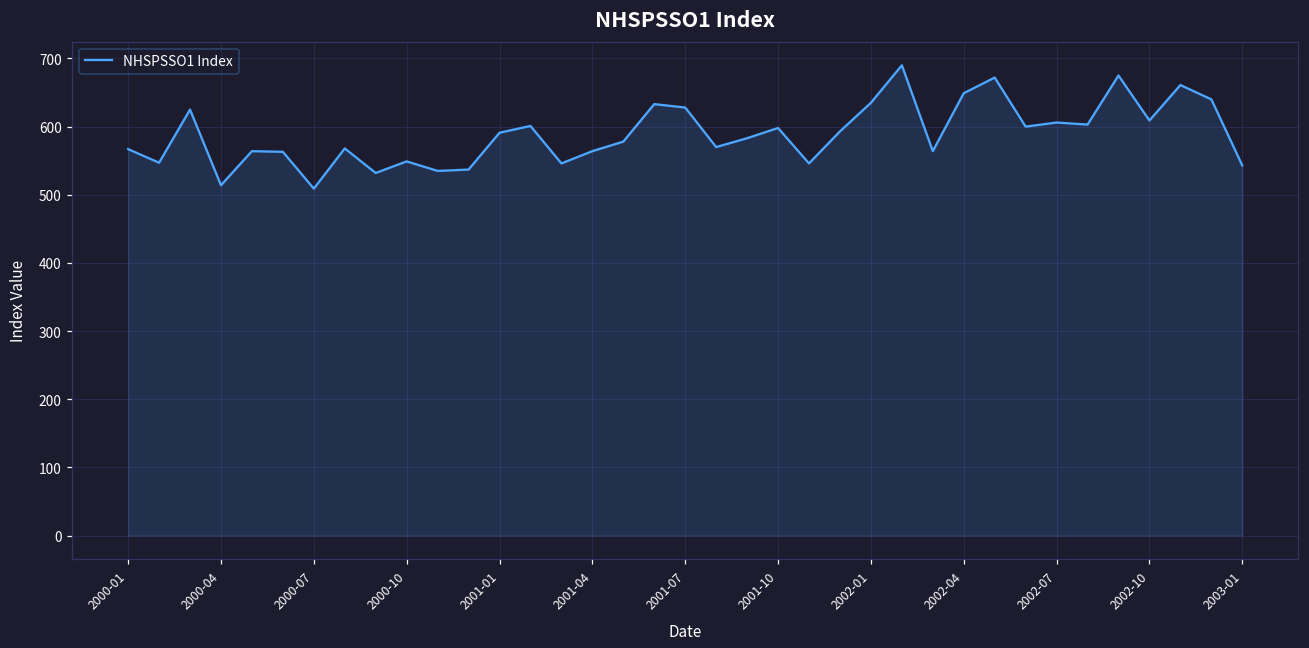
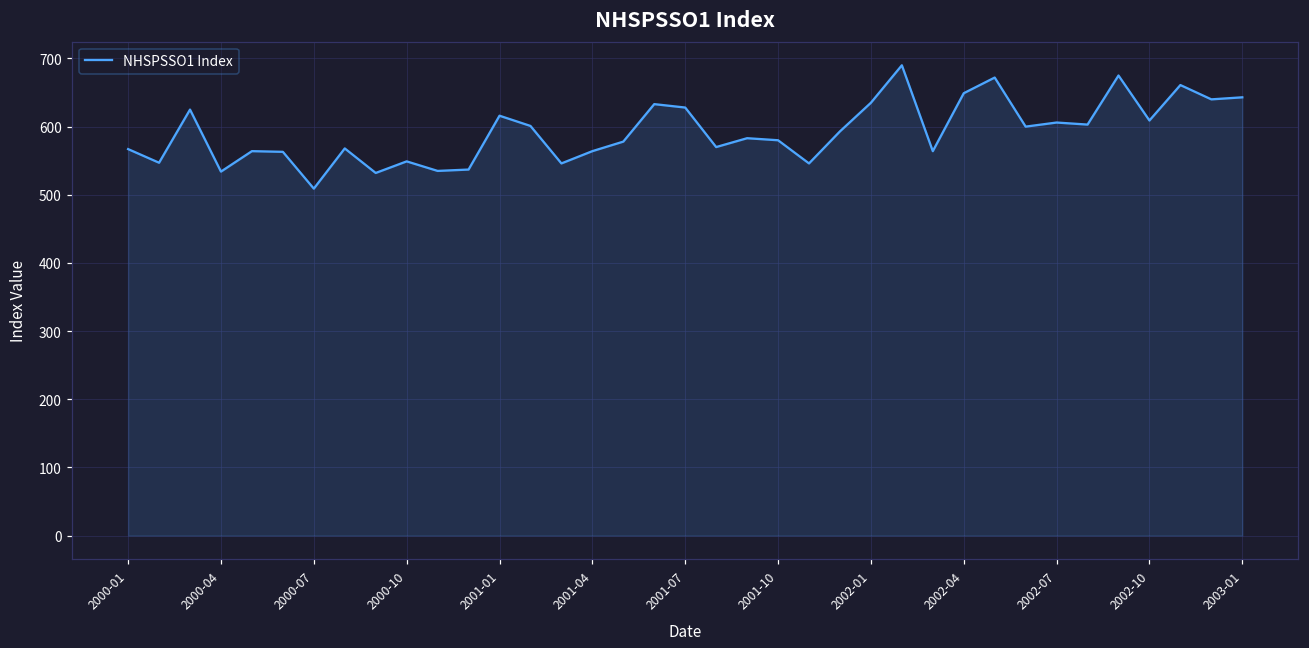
  {
    "2000-01": 570,
-   "2000-04": 510,
+   "2000-04": 530,
    "2000-07": 510,
    "2000-10": 550,
-   "2001-01": 590,
+   "2001-01": 620,
    "2001-04": 560,
    "2001-07": 630,
-   "2001-10": 600,
+   "2001-10": 580,
    "2002-01": 640,
    "2002-04": 650,
    "2002-07": 610,
    "2002-10": 610,
-   "2003-01": 540
+   "2003-01": 640
  }
